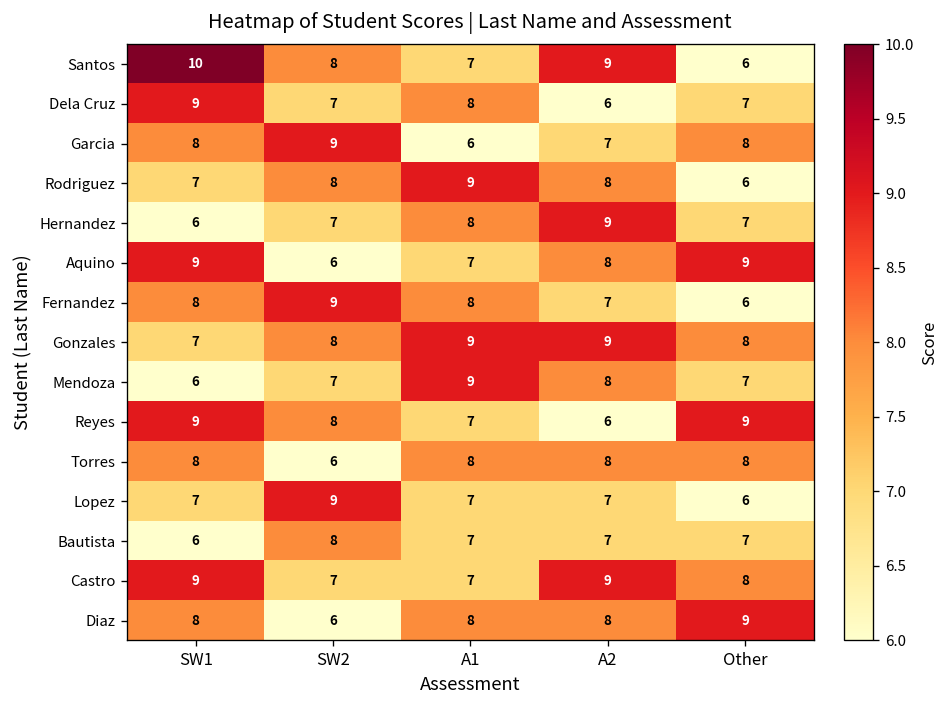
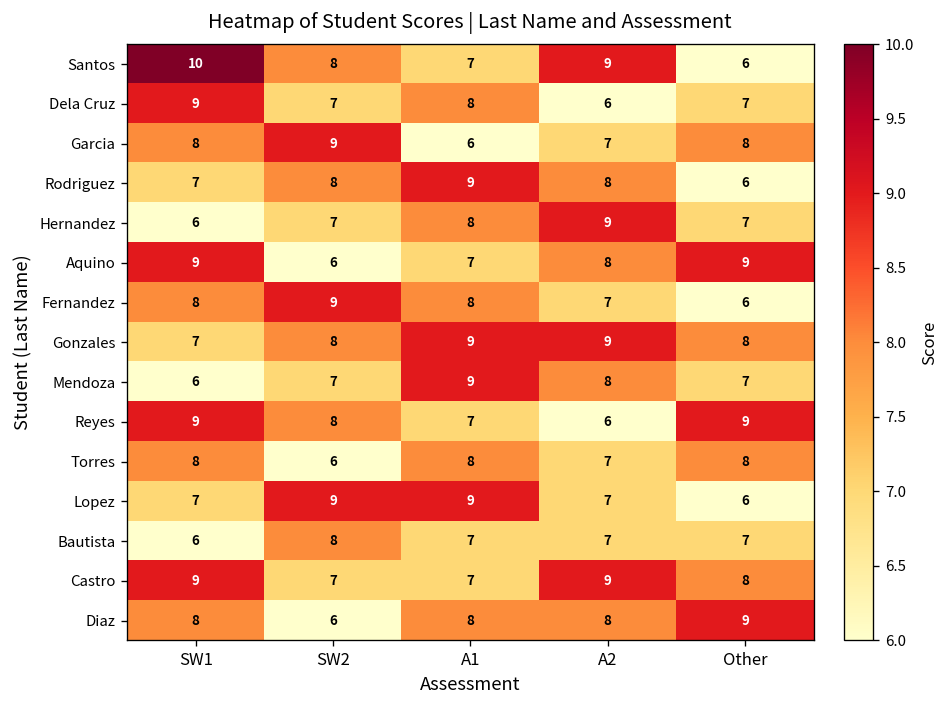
  {
    "Santos": {
      "SW1": 10,
      "SW2": 8,
      "A1": 7,
      "A2": 9,
      "Other": 6
    },
    "Dela Cruz": {
      "SW1": 9,
      "SW2": 7,
      "A1": 8,
      "A2": 6,
      "Other": 7
    },
    "Garcia": {
      "SW1": 8,
      "SW2": 9,
      "A1": 6,
      "A2": 7,
      "Other": 8
    },
    "Rodriguez": {
      "SW1": 7,
      "SW2": 8,
      "A1": 9,
      "A2": 8,
      "Other": 6
    },
    "Hernandez": {
      "SW1": 6,
      "SW2": 7,
      "A1": 8,
      "A2": 9,
      "Other": 7
    },
    "Aquino": {
      "SW1": 9,
      "SW2": 6,
      "A1": 7,
      "A2": 8,
      "Other": 9
    },
    "Fernandez": {
      "SW1": 8,
      "SW2": 9,
      "A1": 8,
      "A2": 7,
      "Other": 6
    },
    "Gonzales": {
      "SW1": 7,
      "SW2": 8,
      "A1": 9,
      "A2": 9,
      "Other": 8
    },
    "Mendoza": {
      "SW1": 6,
      "SW2": 7,
      "A1": 9,
      "A2": 8,
      "Other": 7
    },
    "Reyes": {
      "SW1": 9,
      "SW2": 8,
      "A1": 7,
      "A2": 6,
      "Other": 9
    },
    "Torres": {
      "SW1": 8,
      "SW2": 6,
      "A1": 8,
-     "A2": 8,
+     "A2": 7,
      "Other": 8
    },
    "Lopez": {
      "SW1": 7,
      "SW2": 9,
-     "A1": 7,
+     "A1": 9,
      "A2": 7,
      "Other": 6
    },
    "Bautista": {
      "SW1": 6,
      "SW2": 8,
      "A1": 7,
      "A2": 7,
      "Other": 7
    },
    "Castro": {
      "SW1": 9,
      "SW2": 7,
      "A1": 7,
      "A2": 9,
      "Other": 8
    },
    "Diaz": {
      "SW1": 8,
      "SW2": 6,
      "A1": 8,
      "A2": 8,
      "Other": 9
    }
  }
